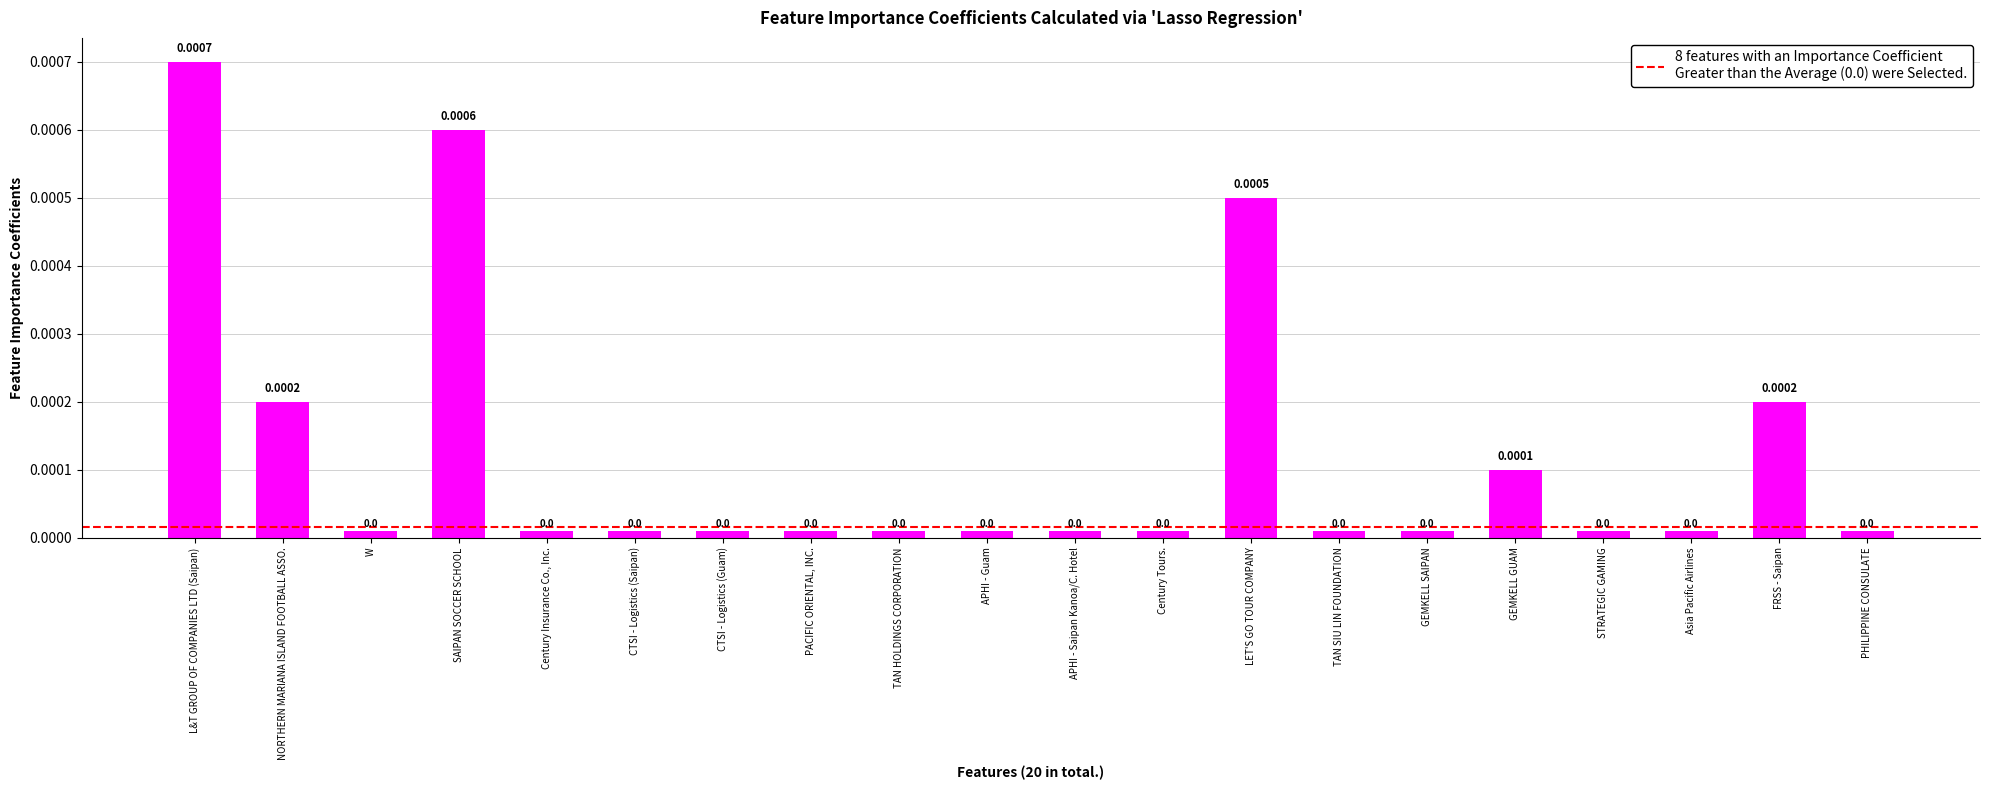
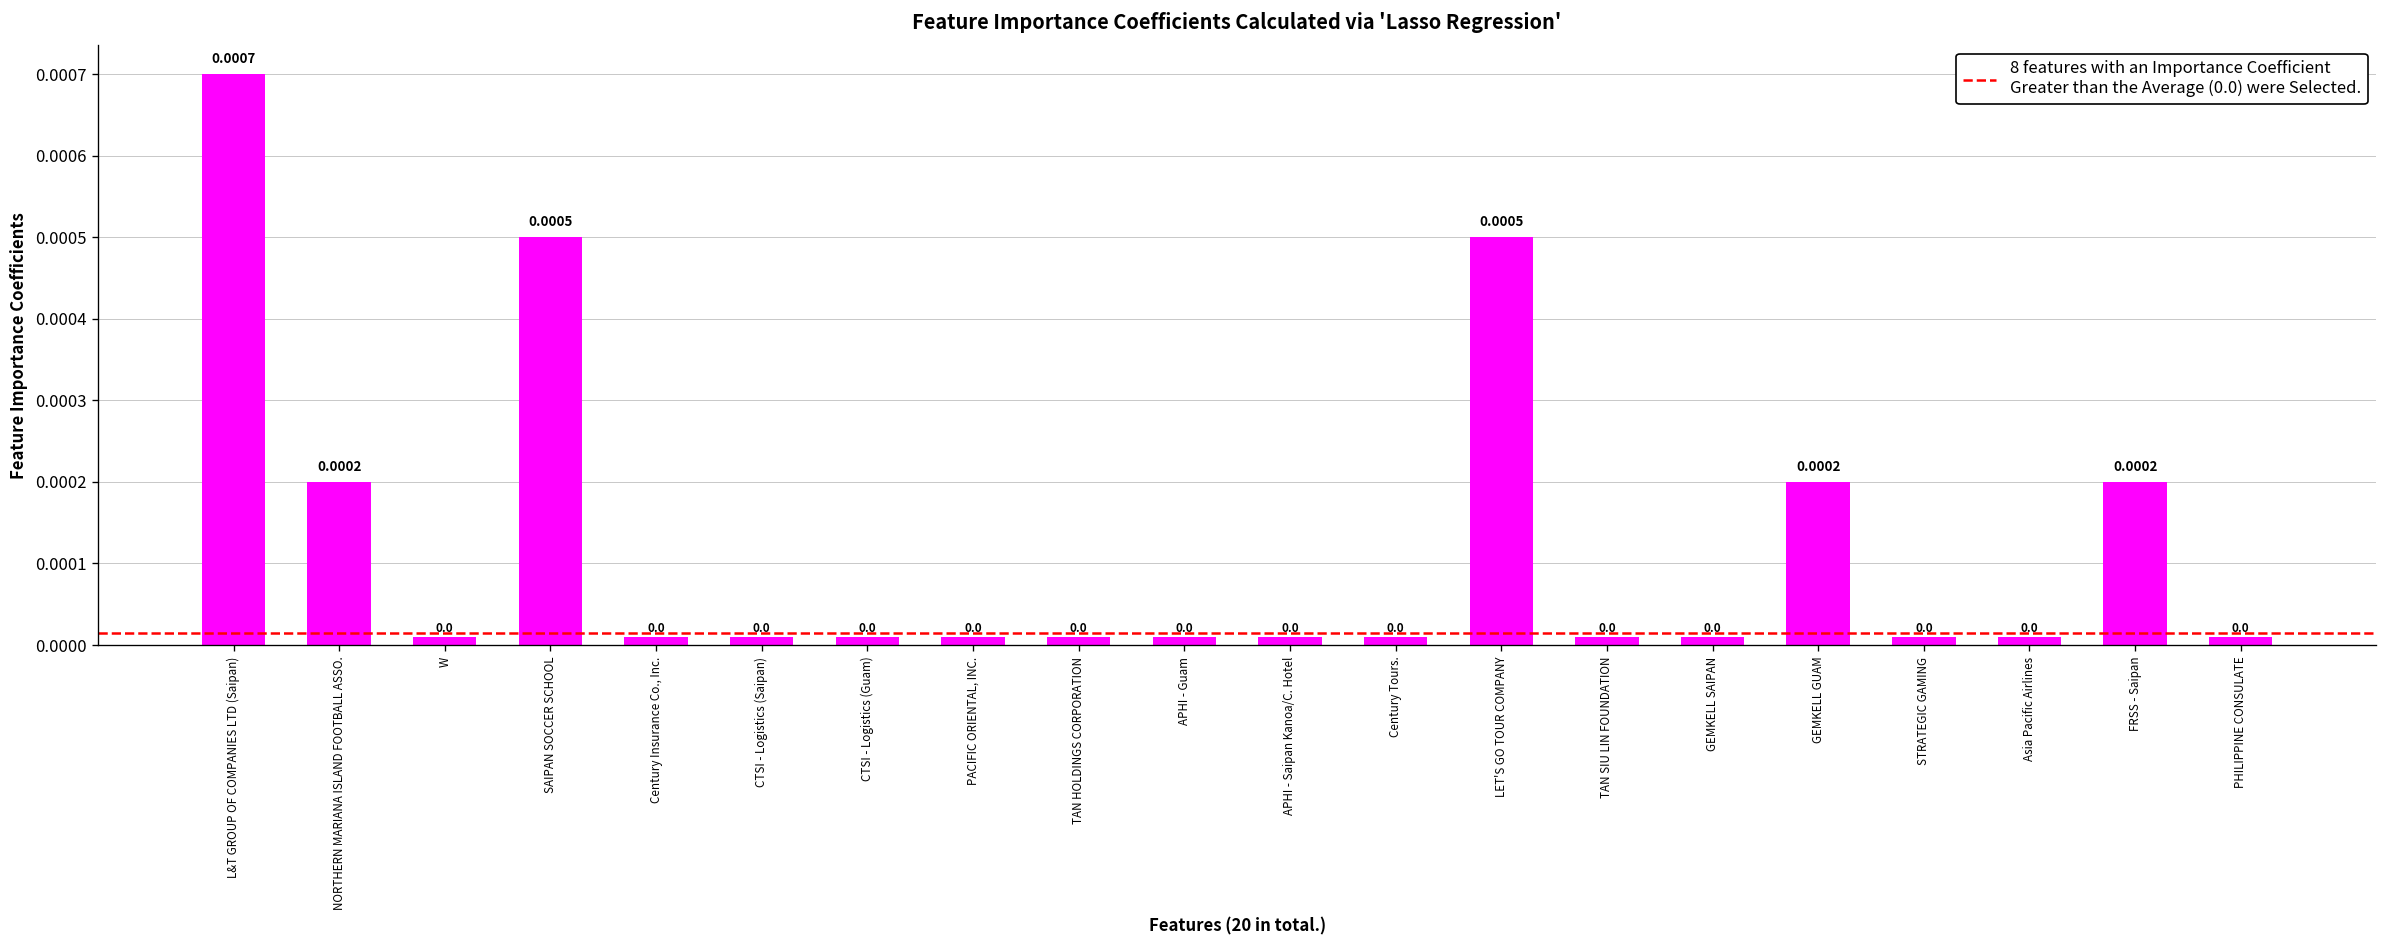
  {
    "L&T GROUP OF COMPANIES LTD (Saipan)": 0.0007,
    "NORTHERN MARIANA ISLAND FOOTBALL ASSO.": 0.0002,
    "W": 0.0,
-   "SAIPAN SOCCER SCHOOL": 0.0006,
+   "SAIPAN SOCCER SCHOOL": 0.0005,
    "Century Insurance Co., Inc.": 0.0,
    "CTSI - Logistics (Saipan)": 0.0,
    "CTSI - Logistics (Guam)": 0.0,
    "PACIFIC ORIENTAL, INC.": 0.0,
    "TAN HOLDINGS CORPORATION": 0.0,
    "APHI - Guam": 0.0,
    "APHI - Saipan Kanoa/C. Hotel": 0.0,
    "Century Tours.": 0.0,
    "LET'S GO TOUR COMPANY": 0.0005,
    "TAN SIU LIN FOUNDATION": 0.0,
    "GEMKELL SAIPAN": 0.0,
-   "GEMKELL GUAM": 0.0001,
+   "GEMKELL GUAM": 0.0002,
    "STRATEGIC GAMING": 0.0,
    "Asia Pacific Airlines": 0.0,
    "FRSS - Saipan": 0.0002,
    "PHILIPPINE CONSULATE": 0.0
  }
